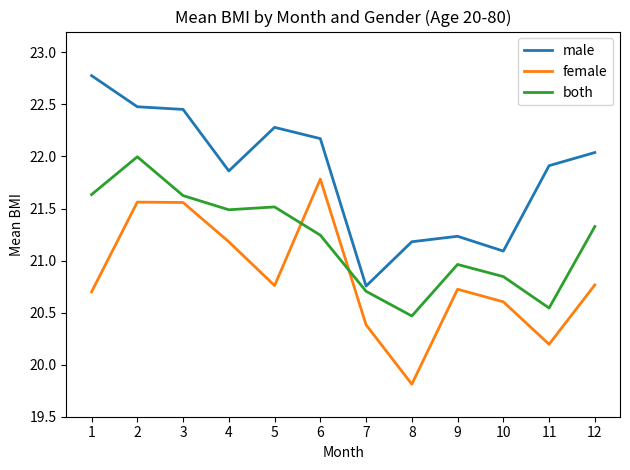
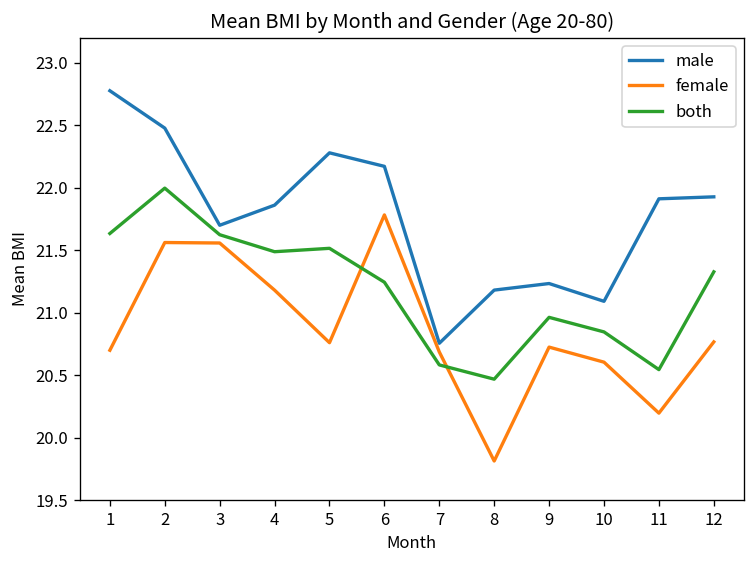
  {
    "male": {
      "1": 22.78,
      "2": 22.48,
-     "3": 22.45,
+     "3": 21.70,
      "4": 21.86,
      "5": 22.28,
      "6": 22.17,
      "7": 20.76,
      "8": 21.18,
      "9": 21.23,
      "10": 21.09,
      "11": 21.91,
-     "12": 22.04
+     "12": 21.93
    },
    "female": {
      "1": 20.70,
      "2": 21.56,
      "3": 21.56,
      "4": 21.18,
      "5": 20.76,
      "6": 21.78,
-     "7": 20.38,
+     "7": 20.69,
      "8": 19.81,
      "9": 20.72,
      "10": 20.60,
      "11": 20.20,
      "12": 20.77
    },
    "both": {
      "1": 21.63,
      "2": 22.00,
      "3": 21.62,
      "4": 21.49,
      "5": 21.52,
      "6": 21.24,
-     "7": 20.70,
+     "7": 20.58,
      "8": 20.47,
      "9": 20.96,
      "10": 20.85,
      "11": 20.54,
      "12": 21.33
    }
  }
